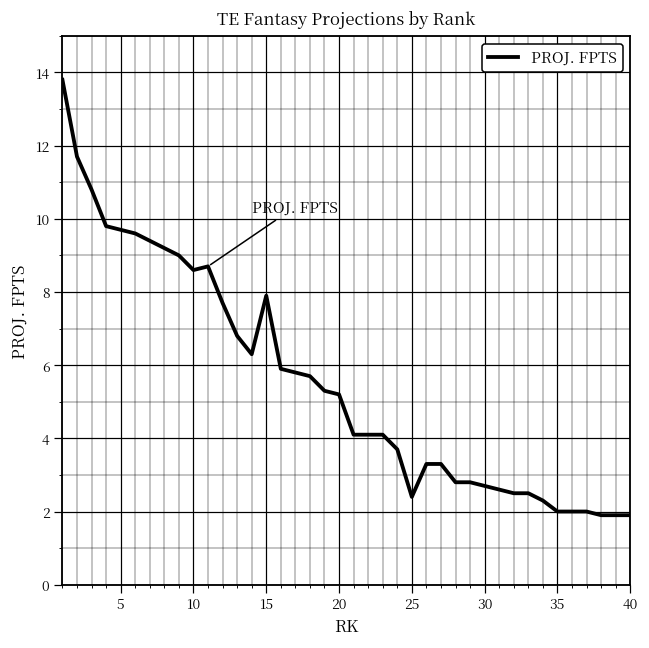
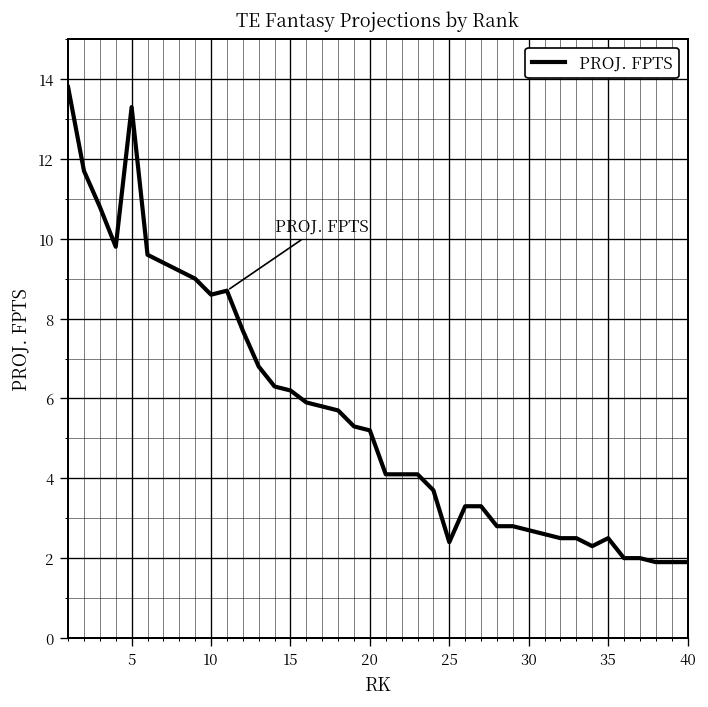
  {
-   "5": 9.7,
+   "5": 13.3,
    "10": 8.6,
-   "15": 7.9,
+   "15": 6.2,
    "20": 5.2,
    "25": 2.4,
    "30": 2.7,
-   "35": 2.0,
+   "35": 2.5,
    "40": 1.9
  }
